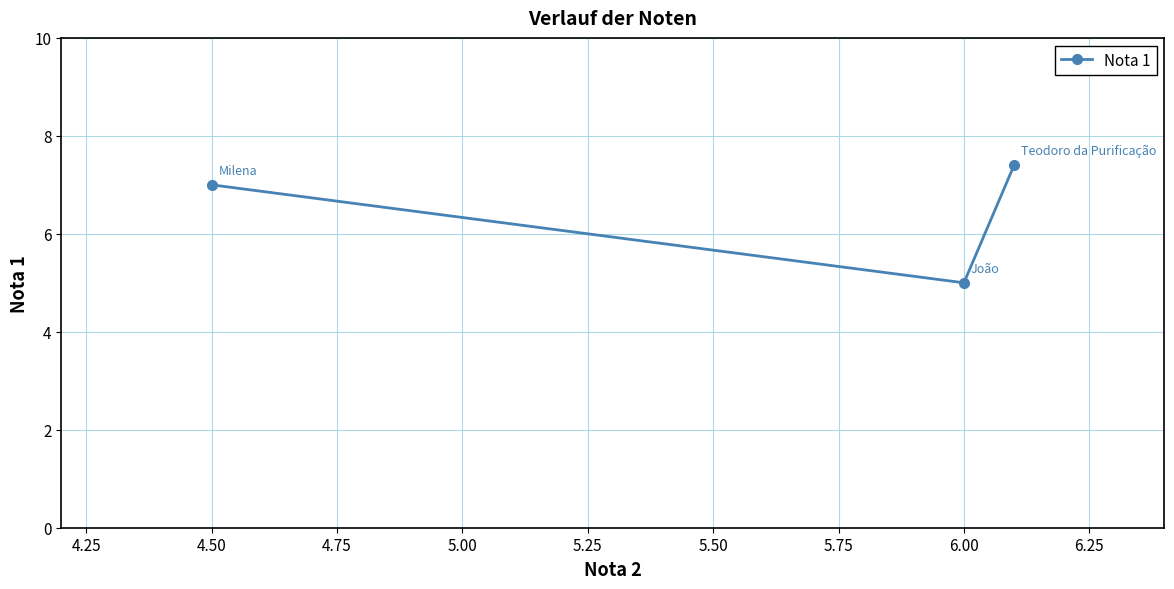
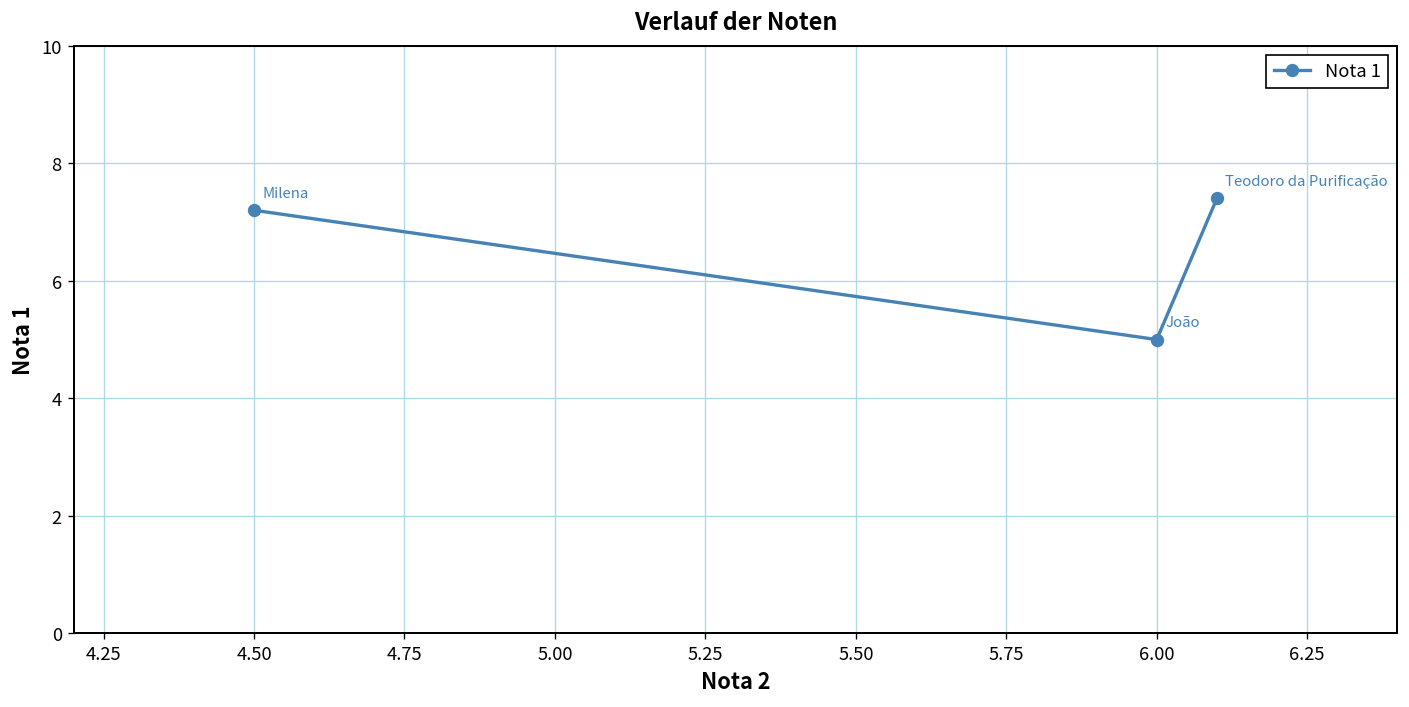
  {
-   "4.50": 7.0,
+   "4.50": 7.2,
    "6.00": 5.0
  }
